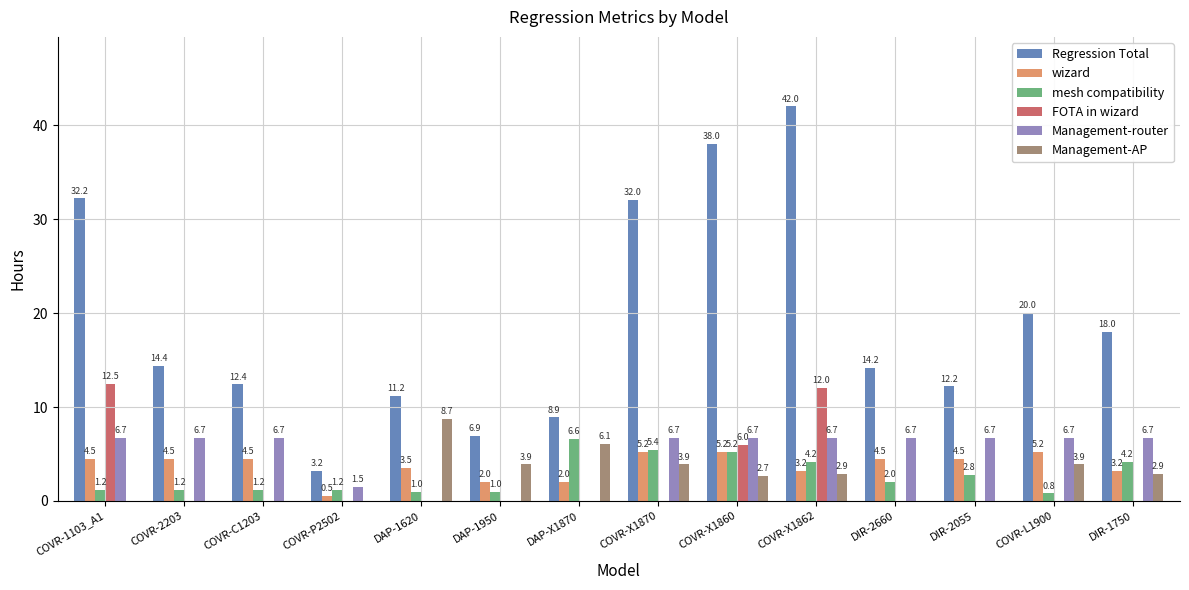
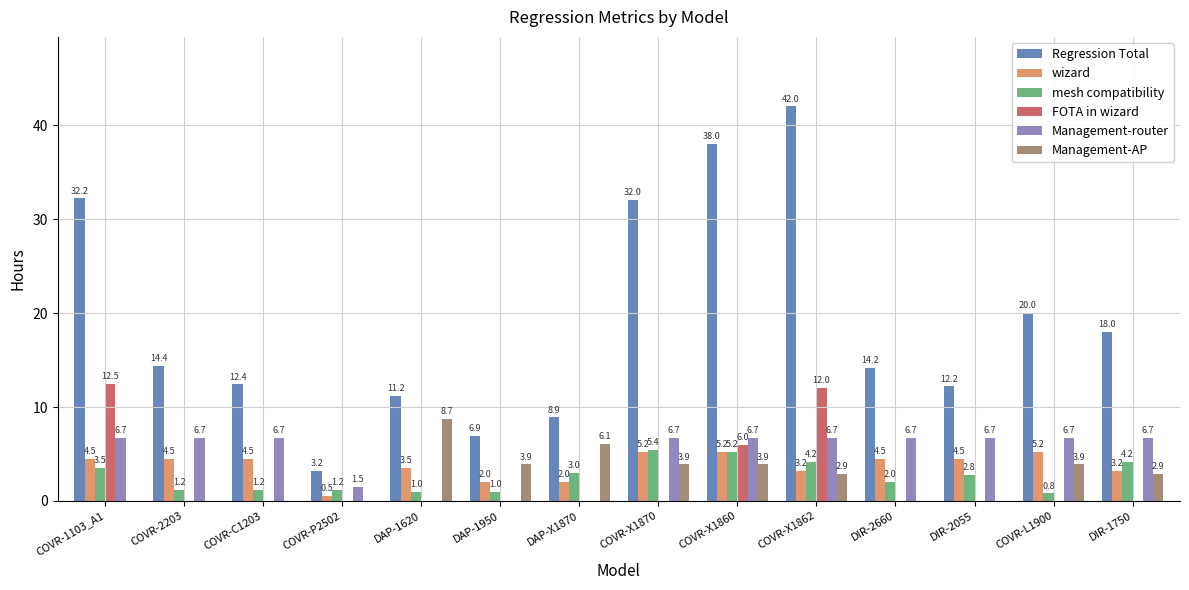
  {
    "mesh compatibility": {
-     "COVR-1103_A1": 1.2,
+     "COVR-1103_A1": 3.5,
      "COVR-2203": 1.2,
      "COVR-C1203": 1.2,
      "COVR-P2502": 1.2,
      "DAP-1620": 1.0,
      "DAP-1950": 1.0,
-     "DAP-X1870": 6.6,
+     "DAP-X1870": 3.0,
      "COVR-X1862": 4.2,
      "DIR-2660": 2.0,
      "DIR-2055": 2.8,
      "COVR-L1900": 0.8,
      "DIR-1750": 4.2
    },
    "Management-AP": {
      "DAP-1620": 8.7,
      "DAP-1950": 3.9,
      "DAP-X1870": 6.1,
      "COVR-X1870": 3.9,
-     "COVR-X1860": 2.7,
+     "COVR-X1860": 3.9,
      "COVR-X1862": 2.9,
      "COVR-L1900": 3.9,
      "DIR-1750": 2.9
    }
  }
